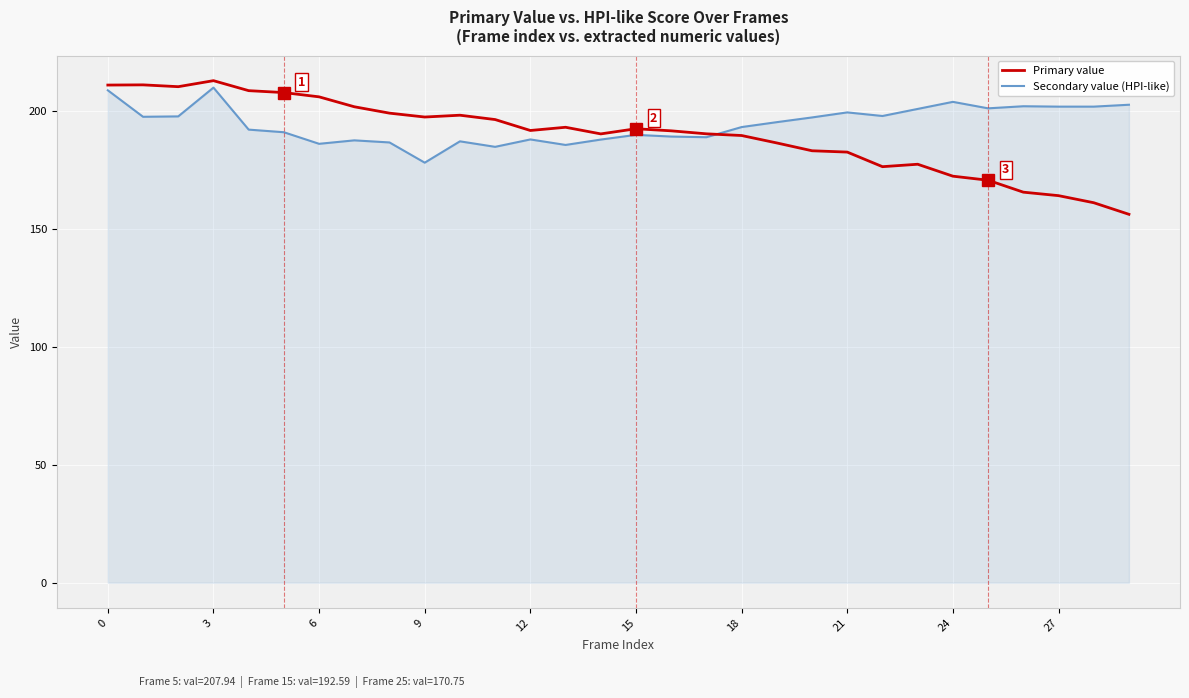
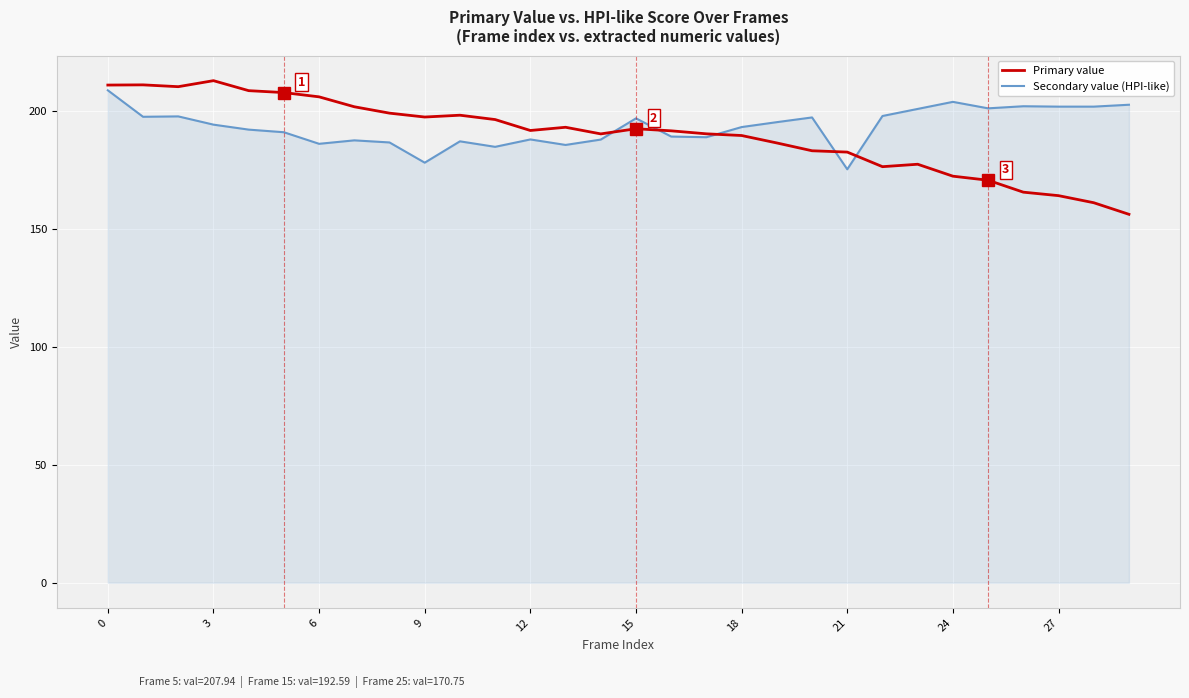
  {
    "Secondary value (HPI-like)": {
      "0": 209,
-     "3": 210,
+     "3": 194,
      "6": 186,
      "9": 178,
      "12": 188,
-     "15": 190,
+     "15": 197,
      "18": 193,
-     "21": 200,
+     "21": 175,
      "24": 204,
      "27": 202
    }
  }
